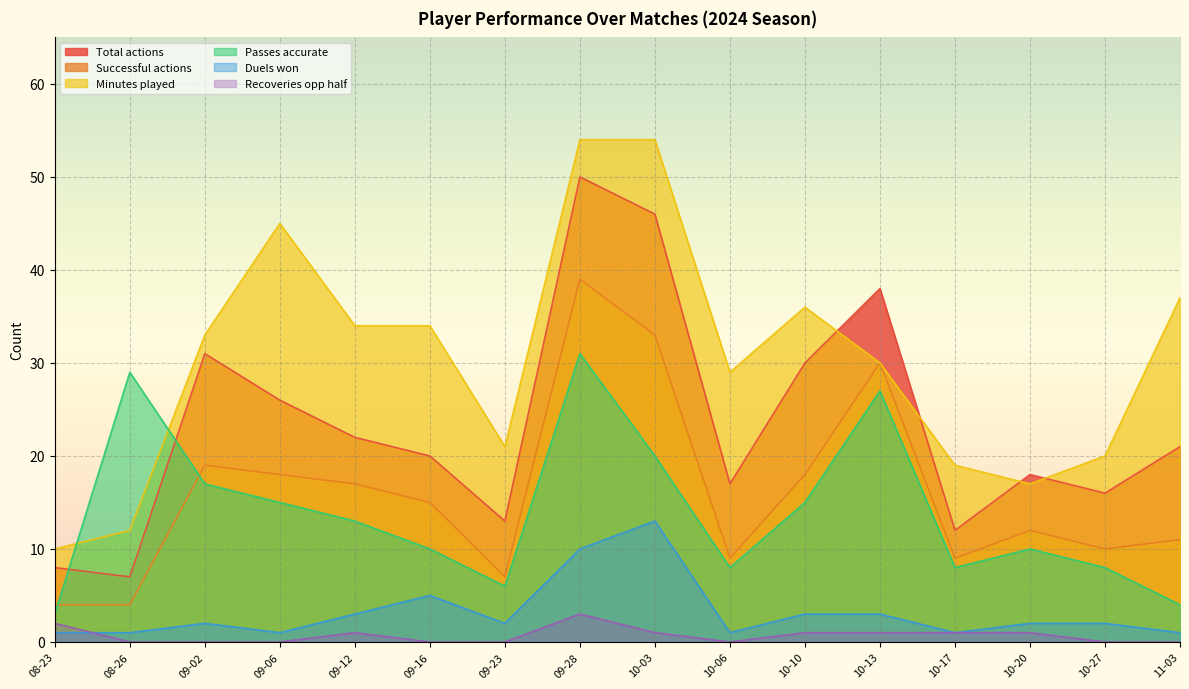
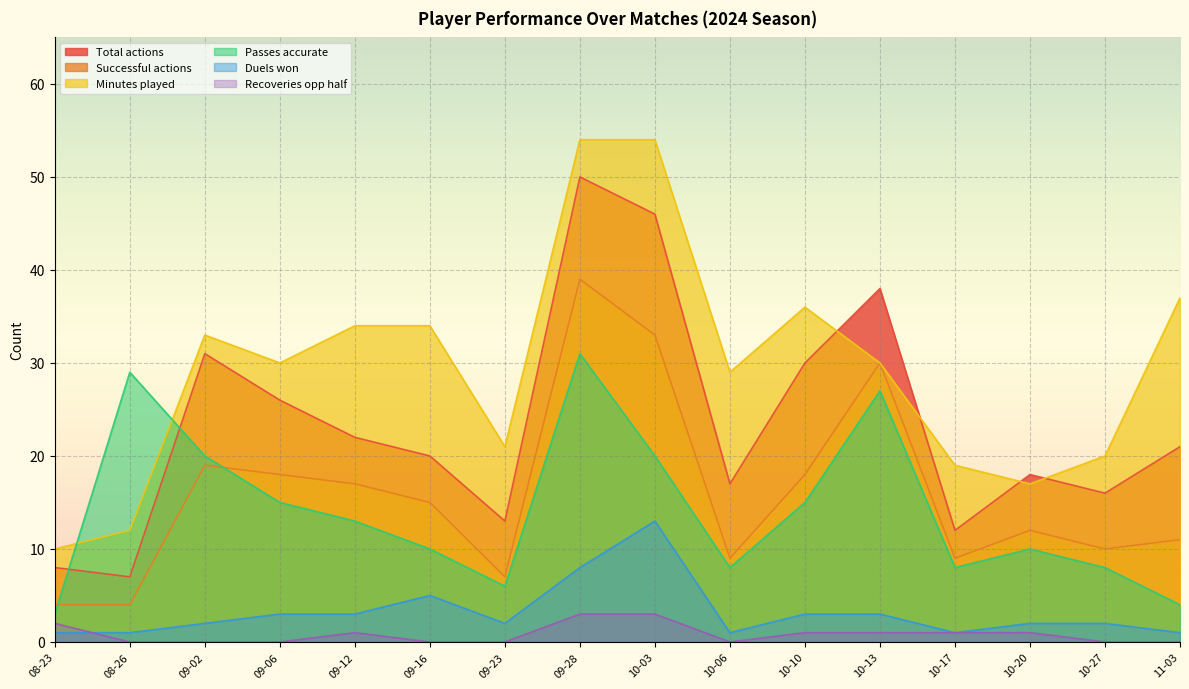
  {
    "Minutes played": {
      "08-23": 10,
      "08-26": 12,
      "09-02": 33,
-     "09-06": 45,
+     "09-06": 30,
      "09-12": 34,
      "09-16": 34,
      "09-23": 21,
      "09-28": 54,
      "10-03": 54,
      "10-06": 29,
      "10-10": 36,
      "10-17": 19,
      "10-20": 17,
      "10-27": 20,
      "11-03": 37
    },
    "Passes accurate": {
      "08-23": 3,
      "08-26": 29,
-     "09-02": 17,
+     "09-02": 20,
      "09-06": 15,
      "09-12": 13,
      "09-16": 10,
      "09-23": 6,
      "09-28": 31,
      "10-03": 20,
      "10-06": 8,
      "10-10": 15,
      "10-13": 27,
      "10-17": 8,
      "10-20": 10,
      "10-27": 8,
      "11-03": 4
    },
    "Duels won": {
      "08-23": 1,
      "08-26": 1,
      "09-02": 2,
-     "09-06": 1,
+     "09-06": 3,
      "09-12": 3,
      "09-16": 5,
      "09-23": 2,
-     "09-28": 10,
+     "09-28": 8,
      "10-03": 13,
      "10-06": 1,
      "10-10": 3,
      "10-13": 3,
      "10-20": 2,
      "10-27": 2,
      "11-03": 1
    },
    "Recoveries opp half": {
      "08-23": 2,
      "08-26": 0,
      "09-02": 0,
      "09-06": 0,
      "09-12": 1,
      "09-16": 0,
      "09-23": 0,
      "09-28": 3,
-     "10-03": 1,
+     "10-03": 3,
      "10-06": 0,
      "10-10": 1,
      "10-13": 1,
      "10-20": 1,
      "10-27": 0,
      "11-03": 0
    }
  }
